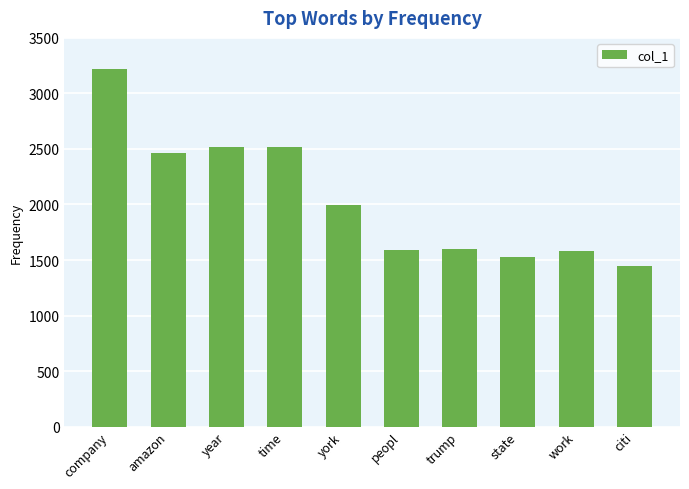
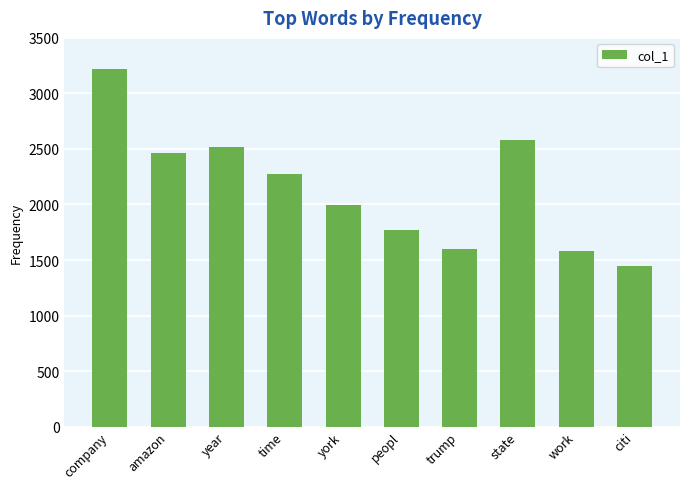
  {
    "company": 3220,
    "amazon": 2470,
    "year": 2520,
-   "time": 2520,
+   "time": 2280,
    "york": 1990,
-   "peopl": 1590,
+   "peopl": 1770,
    "trump": 1600,
-   "state": 1530,
+   "state": 2580,
    "work": 1580,
    "citi": 1450
  }
